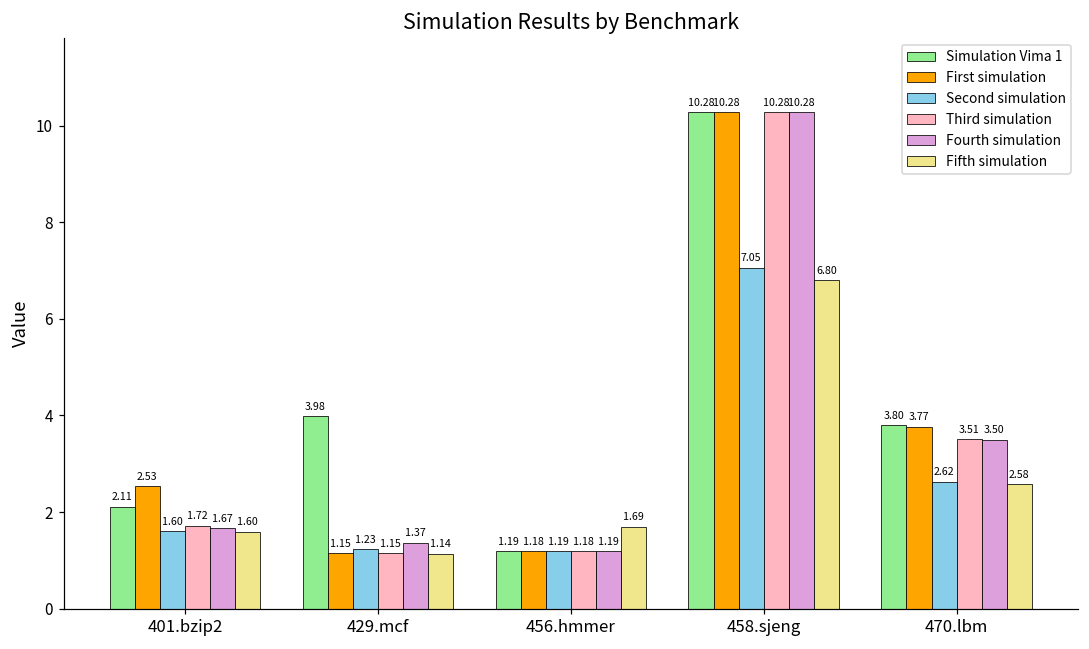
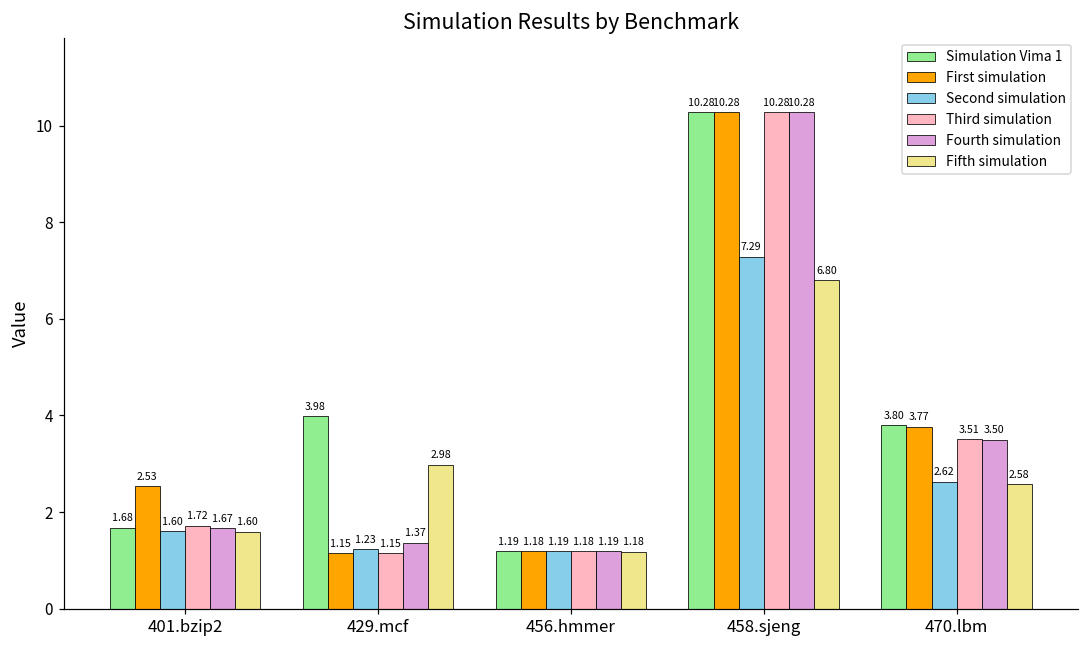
  {
    "Simulation Vima 1": {
-     "401.bzip2": 2.11,
+     "401.bzip2": 1.68,
      "429.mcf": 3.98,
      "456.hmmer": 1.19,
      "458.sjeng": 10.28,
      "470.lbm": 3.80
    },
    "First simulation": {
      "401.bzip2": 2.53,
      "429.mcf": 1.15,
      "456.hmmer": 1.18,
      "458.sjeng": 10.28,
      "470.lbm": 3.77
    },
    "Second simulation": {
      "401.bzip2": 1.60,
      "429.mcf": 1.23,
      "456.hmmer": 1.19,
-     "458.sjeng": 7.05,
+     "458.sjeng": 7.29,
      "470.lbm": 2.62
    },
    "Fifth simulation": {
      "401.bzip2": 1.60,
-     "429.mcf": 1.14,
-     "456.hmmer": 1.69,
+     "429.mcf": 2.98,
+     "456.hmmer": 1.18,
      "458.sjeng": 6.80,
      "470.lbm": 2.58
    }
  }
